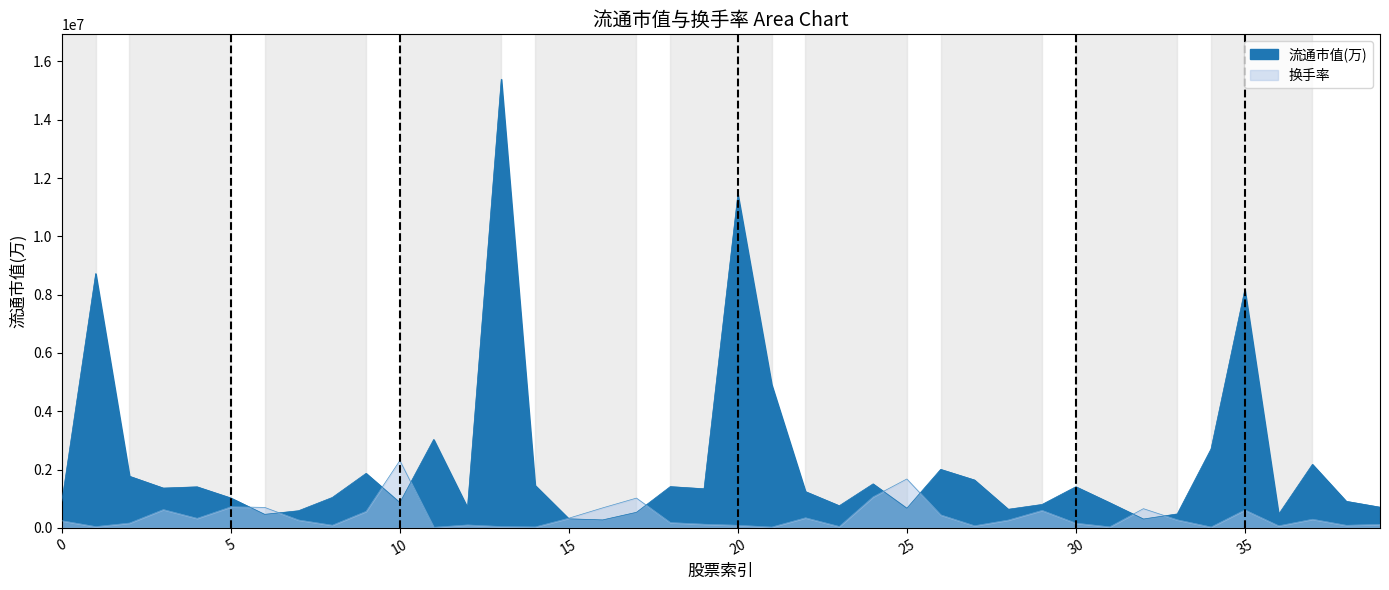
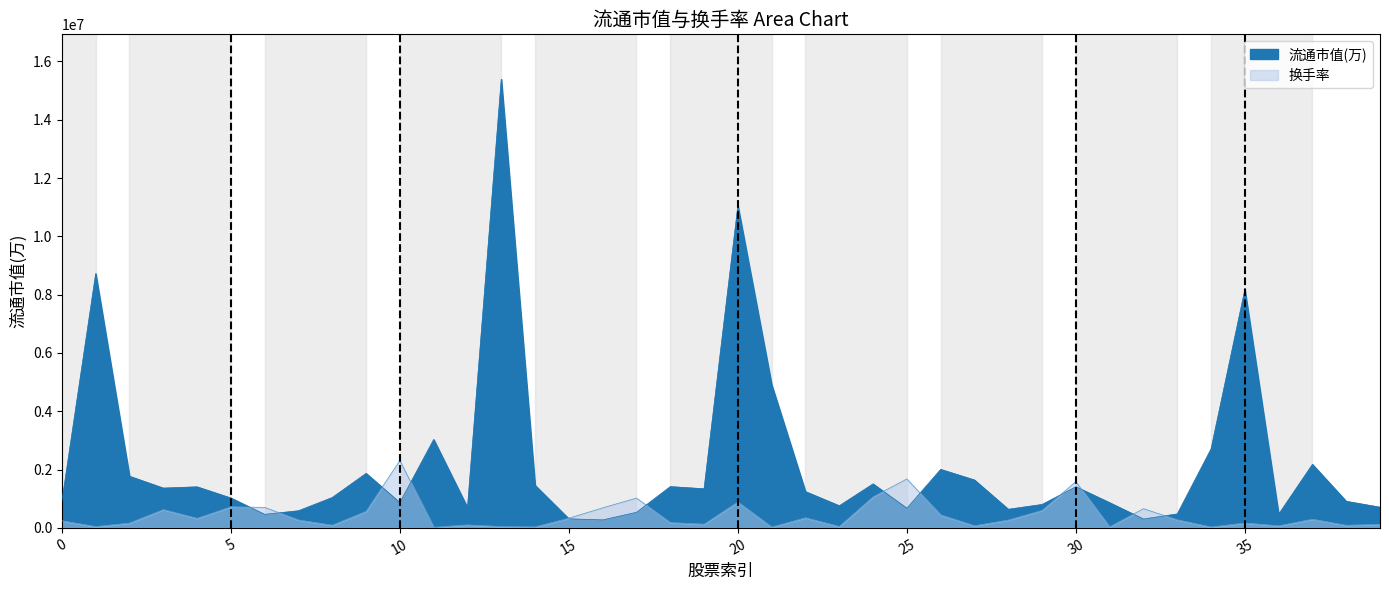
  {
    "流通市值(万)": {
      "0": 900000,
      "5": 1000000,
      "10": 900000,
-     "20": 11400000,
+     "20": 11000000,
      "25": 700000,
      "30": 1400000,
      "35": 8200000
    },
    "换手率": {
      "0": 200000,
      "5": 700000,
      "10": 2300000,
-     "20": 100000,
+     "20": 900000,
      "25": 1700000,
-     "30": 200000,
-     "35": 600000
+     "30": 1600000,
+     "35": 200000
    }
  }
